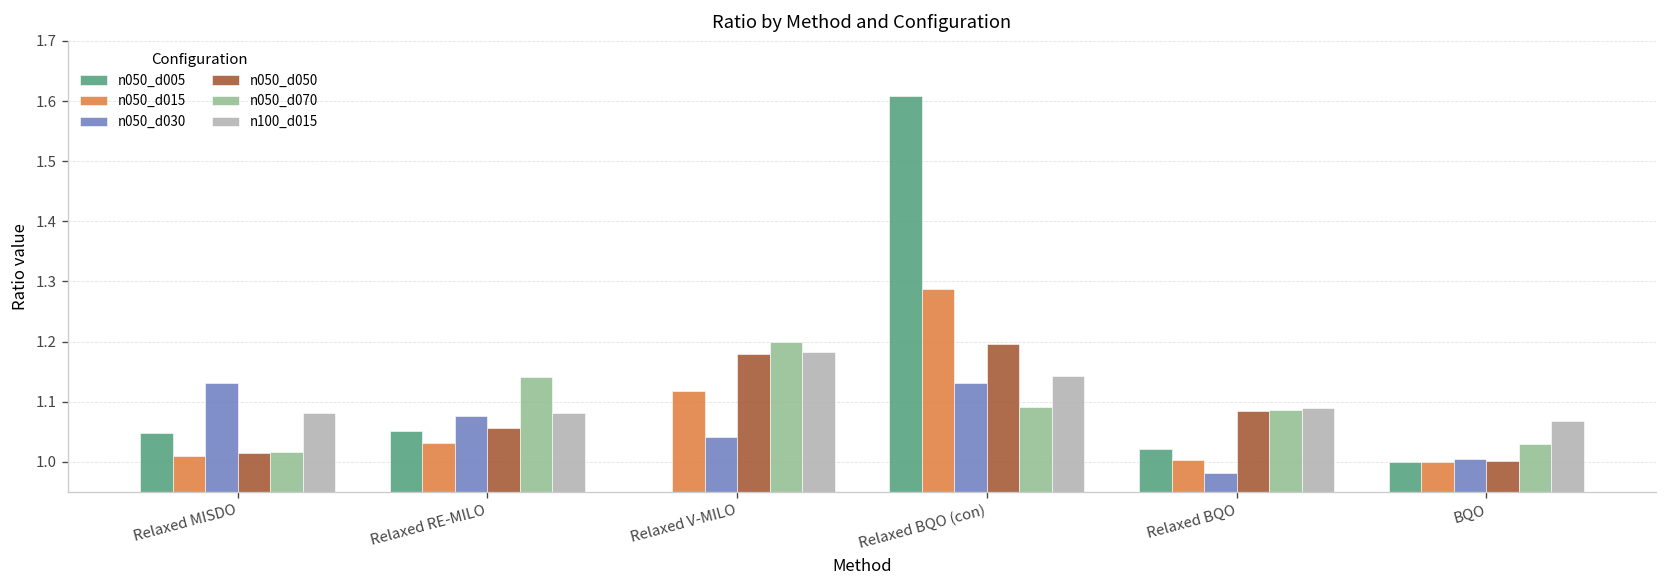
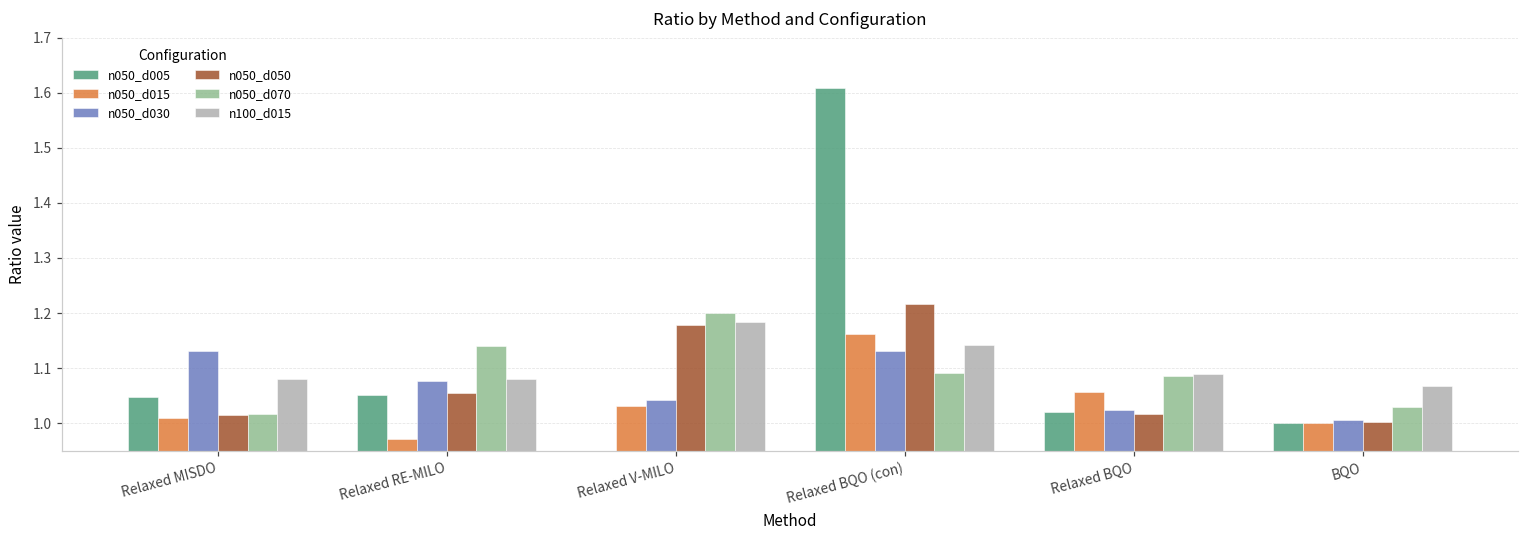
  {
    "n050_d005": {
      "Relaxed MISDO": 1.05,
      "Relaxed RE-MILO": 1.05,
      "Relaxed BQO (con)": 1.61,
      "Relaxed BQO": 1.02,
      "BQO": 1.00
    },
    "n050_d015": {
      "Relaxed MISDO": 1.01,
-     "Relaxed RE-MILO": 1.03,
-     "Relaxed V-MILO": 1.12,
-     "Relaxed BQO (con)": 1.29,
-     "Relaxed BQO": 1.00,
+     "Relaxed RE-MILO": 0.97,
+     "Relaxed V-MILO": 1.03,
+     "Relaxed BQO (con)": 1.16,
+     "Relaxed BQO": 1.06,
      "BQO": 1.00
    },
    "n050_d030": {
      "Relaxed MISDO": 1.13,
      "Relaxed RE-MILO": 1.08,
      "Relaxed V-MILO": 1.04,
      "Relaxed BQO (con)": 1.13,
-     "Relaxed BQO": 0.98,
+     "Relaxed BQO": 1.02,
      "BQO": 1.01
    },
    "n050_d050": {
      "Relaxed MISDO": 1.01,
      "Relaxed RE-MILO": 1.06,
      "Relaxed V-MILO": 1.18,
-     "Relaxed BQO (con)": 1.20,
-     "Relaxed BQO": 1.08,
+     "Relaxed BQO (con)": 1.22,
+     "Relaxed BQO": 1.02,
      "BQO": 1.00
    }
  }
